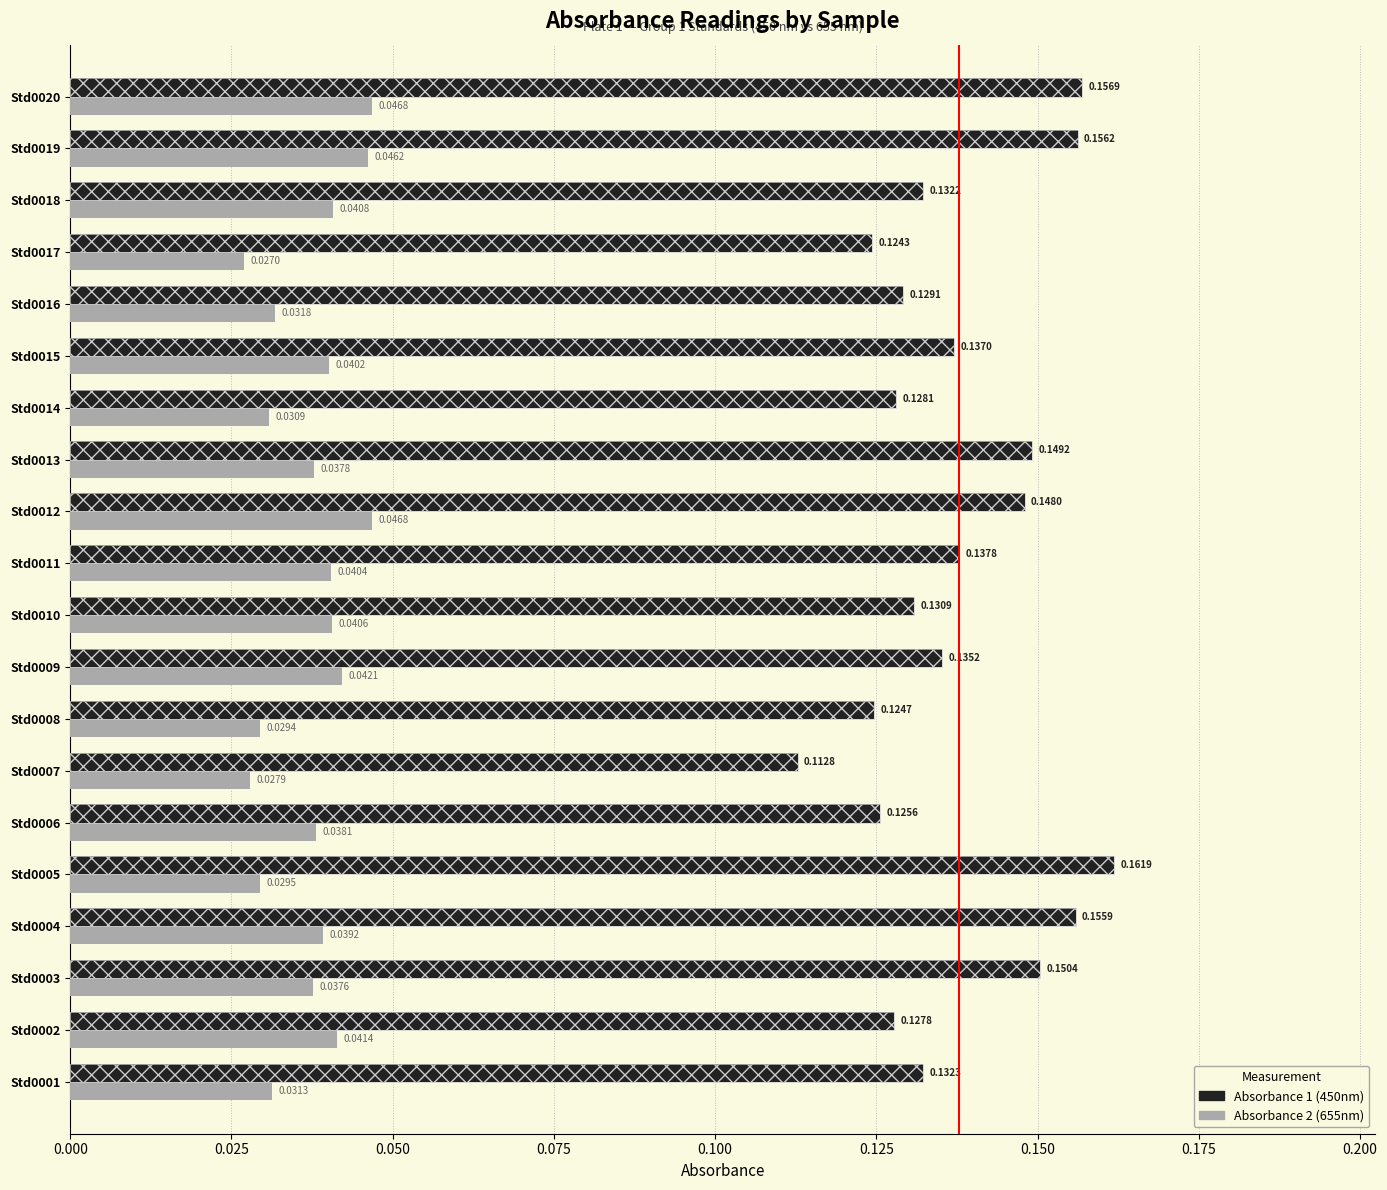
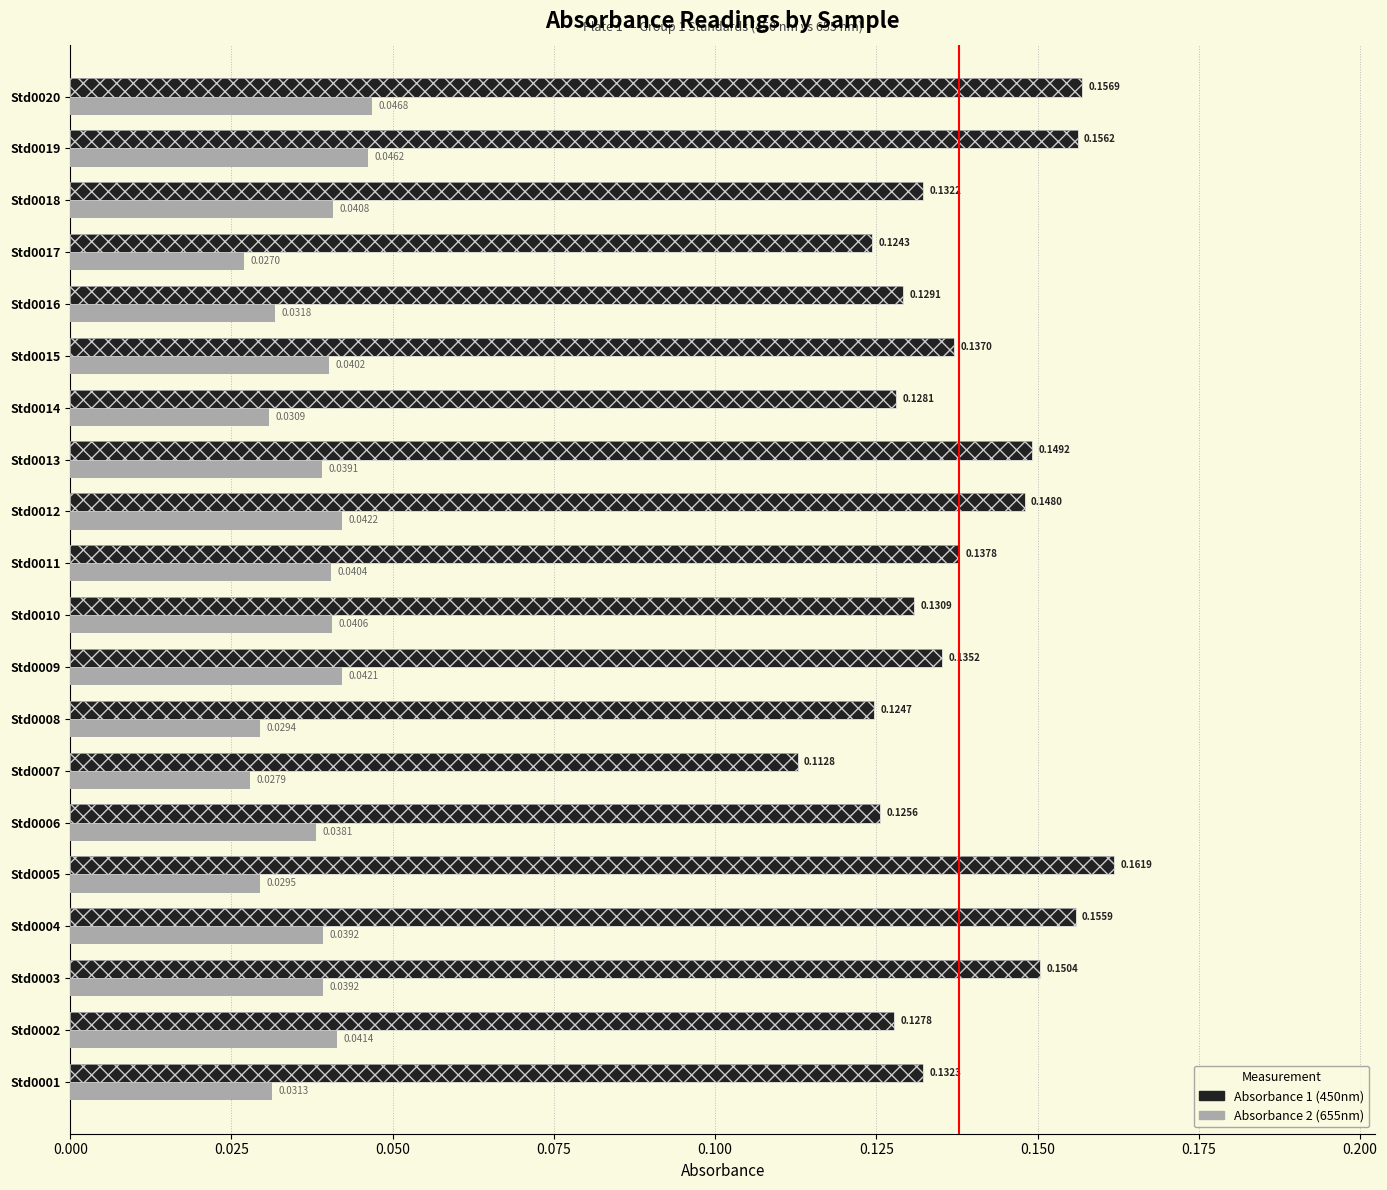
  {
    "Absorbance 2 (655nm)": {
      "Std0020": 0.0468,
      "Std0019": 0.0462,
      "Std0018": 0.0408,
      "Std0017": 0.0270,
      "Std0016": 0.0318,
      "Std0015": 0.0402,
      "Std0014": 0.0309,
-     "Std0013": 0.0378,
-     "Std0012": 0.0468,
+     "Std0013": 0.0391,
+     "Std0012": 0.0422,
      "Std0011": 0.0404,
      "Std0010": 0.0406,
      "Std0009": 0.0421,
      "Std0008": 0.0294,
      "Std0007": 0.0279,
      "Std0006": 0.0381,
      "Std0005": 0.0295,
      "Std0004": 0.0392,
-     "Std0003": 0.0376,
+     "Std0003": 0.0392,
      "Std0002": 0.0414,
      "Std0001": 0.0313
    }
  }
